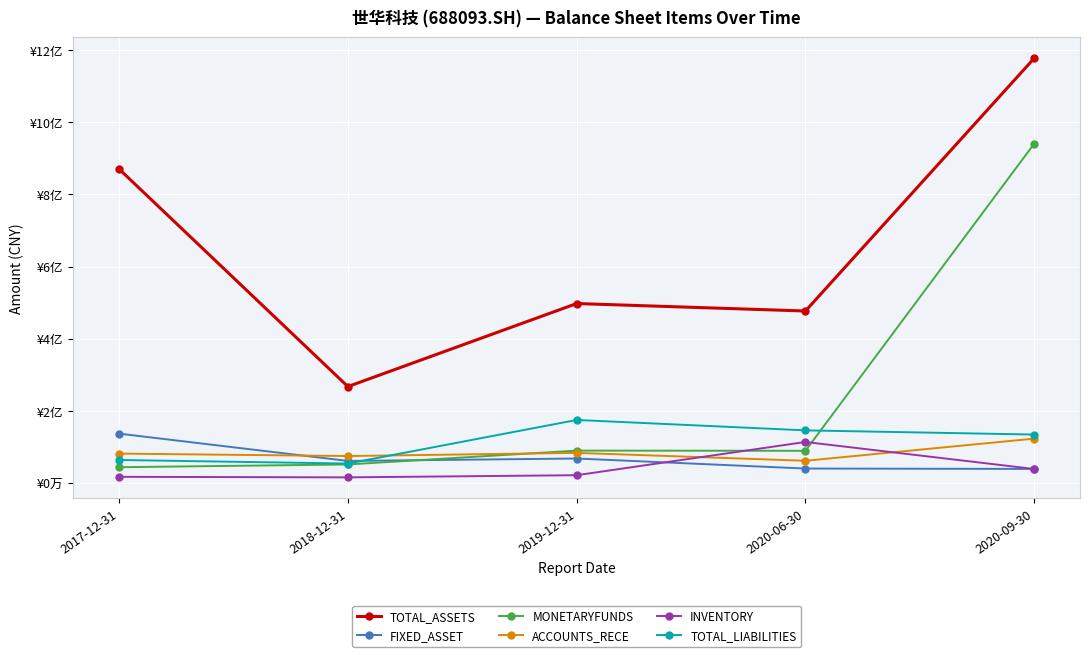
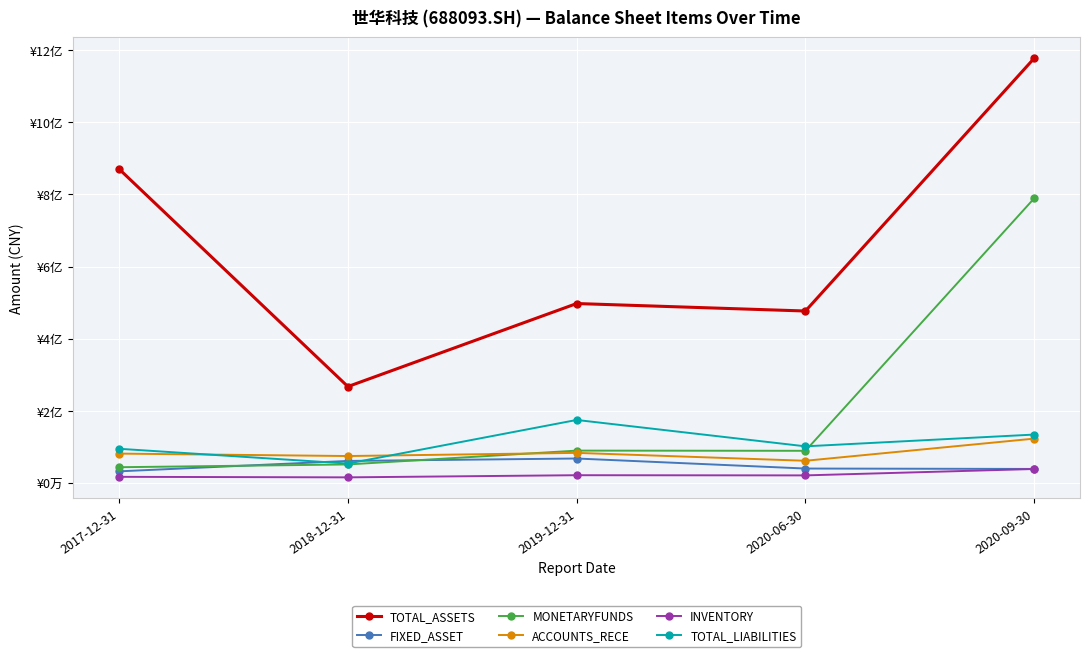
  {
    "TOTAL_ASSETS": {
      "2017-12-31": "¥8.7亿",
      "2018-12-31": "¥2.7亿",
      "2019-12-31": "¥5.0亿",
      "2020-06-30": "¥4.8亿",
      "2020-09-30": "¥11.8亿"
    },
    "FIXED_ASSET": {
-     "2017-12-31": "¥1.4亿",
+     "2017-12-31": "¥0.3亿",
      "2018-12-31": "¥0.6亿",
      "2019-12-31": "¥0.7亿",
      "2020-06-30": "¥0.4亿"
    },
    "MONETARYFUNDS": {
      "2017-12-31": "¥0.4亿",
      "2020-06-30": "¥0.9亿",
-     "2020-09-30": "¥9.4亿"
+     "2020-09-30": "¥7.9亿"
    },
    "ACCOUNTS_RECE": {
      "2017-12-31": "¥0.8亿",
      "2018-12-31": "¥0.8亿",
      "2020-06-30": "¥0.6亿",
      "2020-09-30": "¥1.2亿"
    },
    "INVENTORY": {
      "2017-12-31": "¥0.2亿",
      "2018-12-31": "¥0.2亿",
      "2019-12-31": "¥0.2亿",
-     "2020-06-30": "¥1.1亿"
+     "2020-06-30": "¥0.2亿"
    },
    "TOTAL_LIABILITIES": {
-     "2017-12-31": "¥0.6亿",
+     "2017-12-31": "¥1.0亿",
      "2019-12-31": "¥1.8亿",
-     "2020-06-30": "¥1.5亿",
+     "2020-06-30": "¥1.0亿",
      "2020-09-30": "¥1.3亿"
    }
  }
